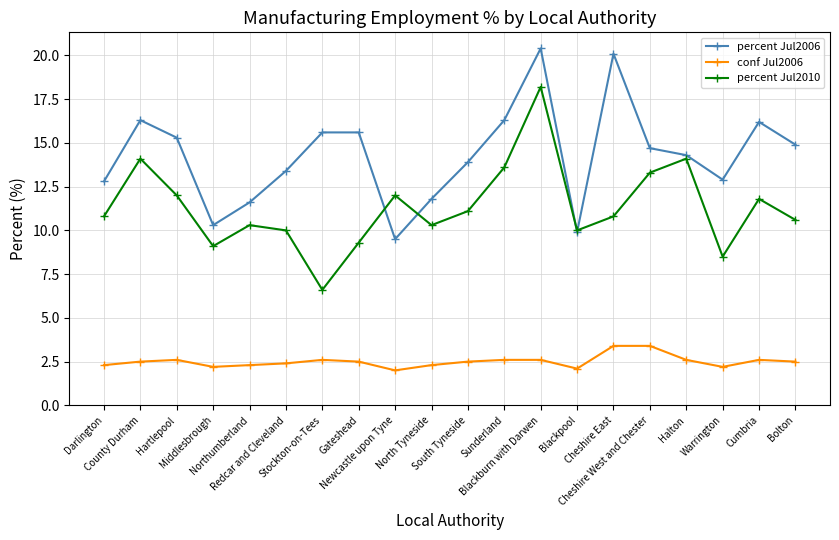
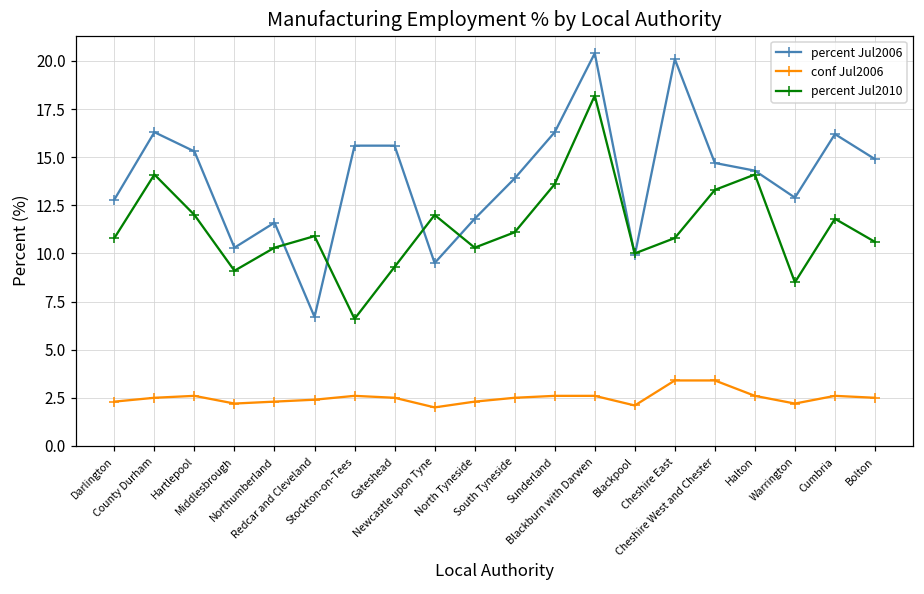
  {
    "percent Jul2006": {
      "Darlington": 12.8,
      "County Durham": 16.3,
      "Hartlepool": 15.3,
      "Middlesbrough": 10.3,
      "Northumberland": 11.6,
-     "Redcar and Cleveland": 13.4,
+     "Redcar and Cleveland": 6.7,
      "Stockton-on-Tees": 15.6,
      "Gateshead": 15.6,
      "Newcastle upon Tyne": 9.5,
      "North Tyneside": 11.8,
      "South Tyneside": 13.9,
      "Sunderland": 16.3,
      "Blackburn with Darwen": 20.4,
      "Cheshire East": 20.1,
      "Cheshire West and Chester": 14.7,
      "Halton": 14.3,
      "Warrington": 12.9,
      "Cumbria": 16.2,
      "Bolton": 14.9
    },
    "conf Jul2006": {
      "Darlington": 2.3,
      "County Durham": 2.5,
      "Hartlepool": 2.6,
      "Middlesbrough": 2.2,
      "Northumberland": 2.3,
      "Redcar and Cleveland": 2.4,
      "Stockton-on-Tees": 2.6,
      "Gateshead": 2.5,
      "Newcastle upon Tyne": 2.0,
      "North Tyneside": 2.3,
      "South Tyneside": 2.5,
      "Sunderland": 2.6,
      "Blackburn with Darwen": 2.6,
      "Blackpool": 2.1,
      "Cheshire East": 3.4,
      "Cheshire West and Chester": 3.4,
      "Halton": 2.6,
      "Warrington": 2.2,
      "Cumbria": 2.6,
      "Bolton": 2.5
    },
    "percent Jul2010": {
      "Darlington": 10.8,
      "County Durham": 14.1,
      "Hartlepool": 12.0,
      "Middlesbrough": 9.1,
      "Northumberland": 10.3,
-     "Redcar and Cleveland": 10.0,
+     "Redcar and Cleveland": 10.9,
      "Stockton-on-Tees": 6.6,
      "Gateshead": 9.3,
      "Newcastle upon Tyne": 12.0,
      "North Tyneside": 10.3,
      "South Tyneside": 11.1,
      "Sunderland": 13.6,
      "Blackburn with Darwen": 18.2,
      "Cheshire East": 10.8,
      "Cheshire West and Chester": 13.3,
      "Halton": 14.1,
      "Warrington": 8.5,
      "Cumbria": 11.8,
      "Bolton": 10.6
    }
  }
